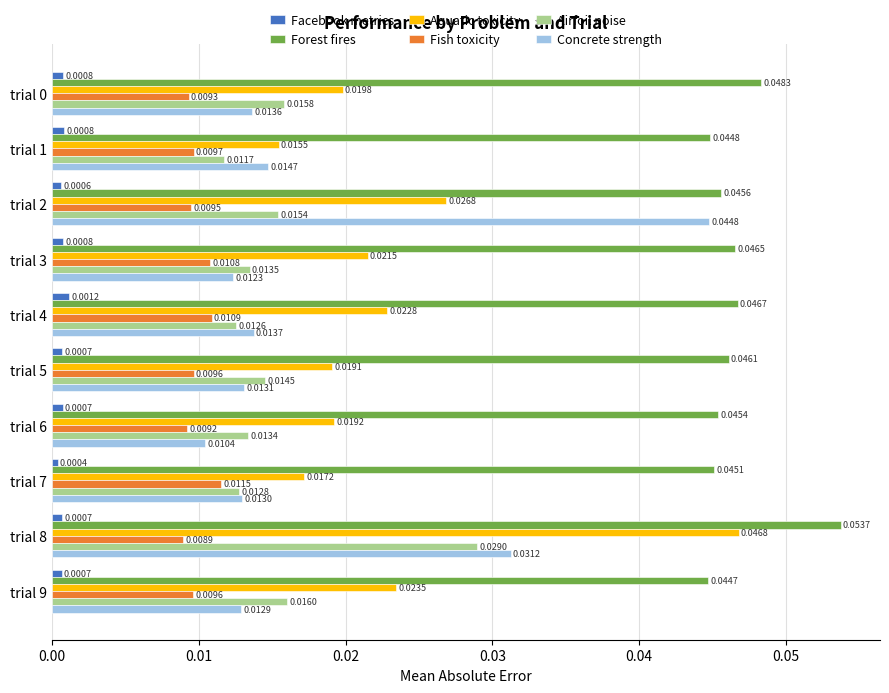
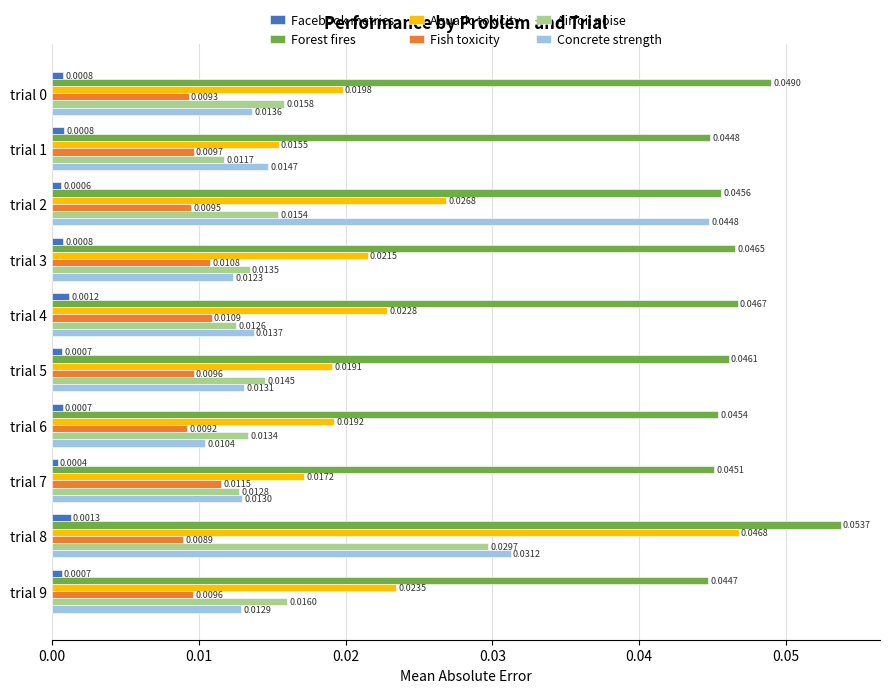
  {
    "Facebook metrics": {
      "trial 0": 0.0008,
      "trial 1": 0.0008,
      "trial 2": 0.0006,
      "trial 3": 0.0008,
      "trial 4": 0.0012,
      "trial 5": 0.0007,
      "trial 6": 0.0007,
      "trial 7": 0.0004,
-     "trial 8": 0.0007,
+     "trial 8": 0.0013,
      "trial 9": 0.0007
    },
    "Forest fires": {
-     "trial 0": 0.0483,
+     "trial 0": 0.0490,
      "trial 1": 0.0448,
      "trial 2": 0.0456,
      "trial 3": 0.0465,
      "trial 4": 0.0467,
      "trial 5": 0.0461,
      "trial 6": 0.0454,
      "trial 7": 0.0451,
      "trial 8": 0.0537,
      "trial 9": 0.0447
    },
    "Aquatic toxicity": {
      "trial 0": 0.0198,
      "trial 1": 0.0155,
      "trial 2": 0.0268,
      "trial 3": 0.0215,
      "trial 4": 0.0228,
      "trial 5": 0.0191,
      "trial 6": 0.0192,
      "trial 7": 0.0172,
      "trial 8": 0.0468,
      "trial 9": 0.0235
    },
    "Fish toxicity": {
      "trial 0": 0.0093,
      "trial 1": 0.0097,
      "trial 2": 0.0095,
      "trial 3": 0.0108,
      "trial 4": 0.0109,
      "trial 5": 0.0096,
      "trial 6": 0.0092,
      "trial 7": 0.0115,
      "trial 8": 0.0089,
      "trial 9": 0.0096
    },
    "Airfoil noise": {
      "trial 0": 0.0158,
      "trial 1": 0.0117,
      "trial 2": 0.0154,
      "trial 3": 0.0135,
      "trial 4": 0.0126,
      "trial 5": 0.0145,
      "trial 6": 0.0134,
-     "trial 8": 0.0290,
+     "trial 8": 0.0297,
      "trial 9": 0.0160
    },
    "Concrete strength": {
      "trial 0": 0.0136,
      "trial 1": 0.0147,
      "trial 2": 0.0448,
      "trial 3": 0.0123,
      "trial 4": 0.0137,
      "trial 5": 0.0131,
      "trial 6": 0.0104,
      "trial 8": 0.0312,
      "trial 9": 0.0129
    }
  }
